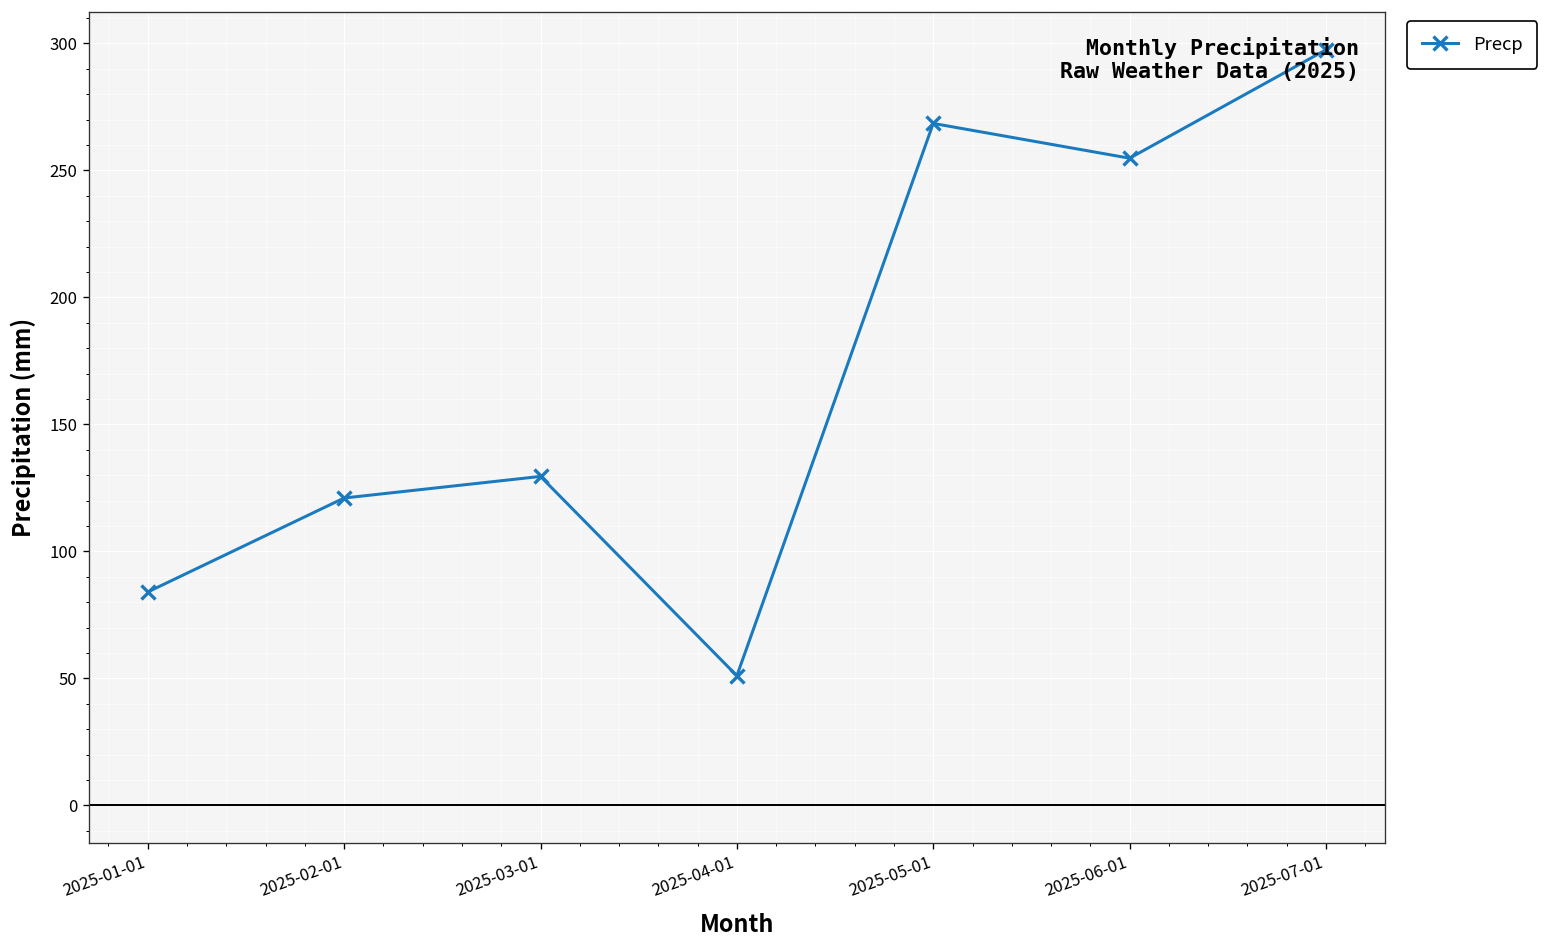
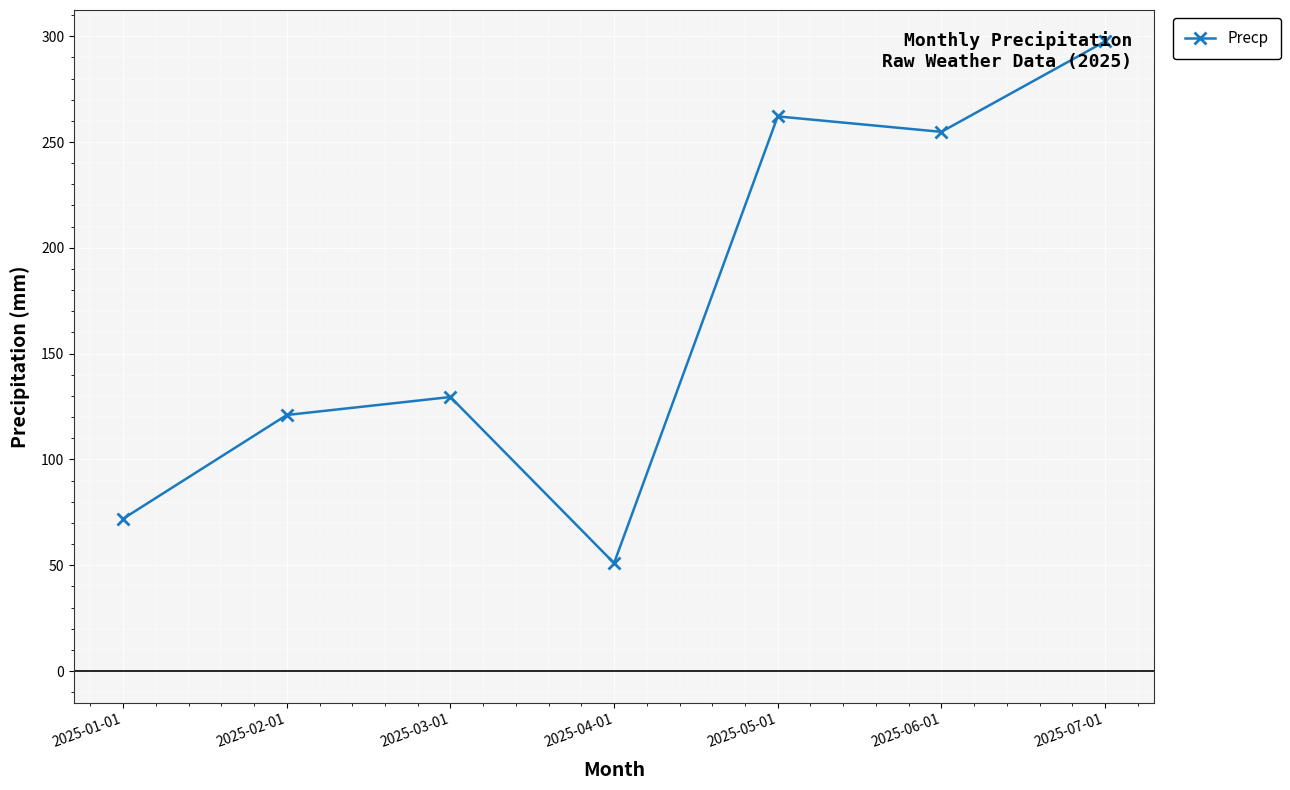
  {
-   "2025-01-01": 84,
+   "2025-01-01": 72,
    "2025-02-01": 121,
    "2025-03-01": 130,
    "2025-04-01": 51,
-   "2025-05-01": 269,
+   "2025-05-01": 262,
    "2025-06-01": 255
  }
